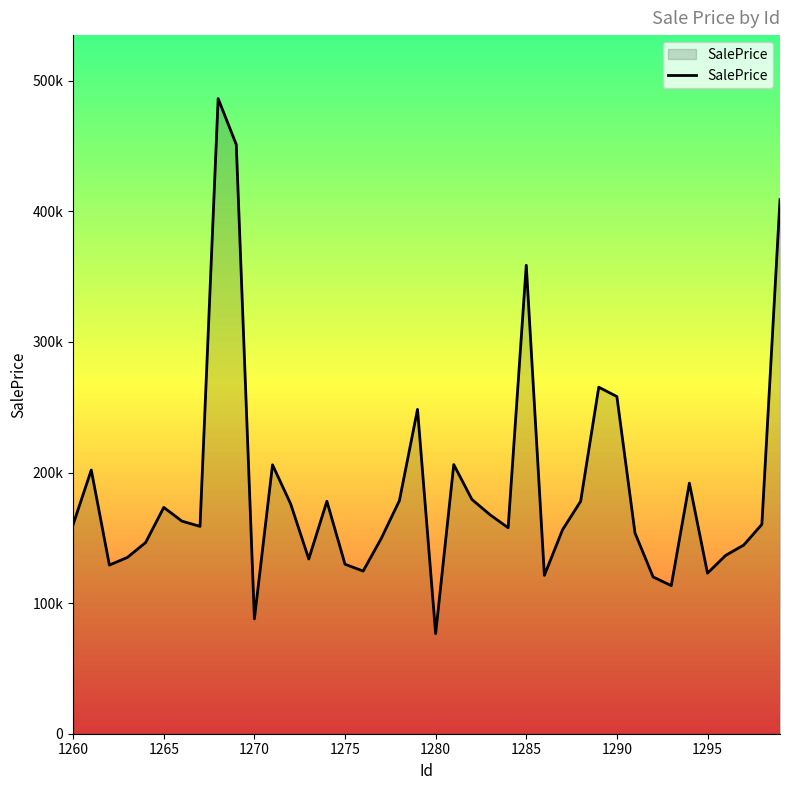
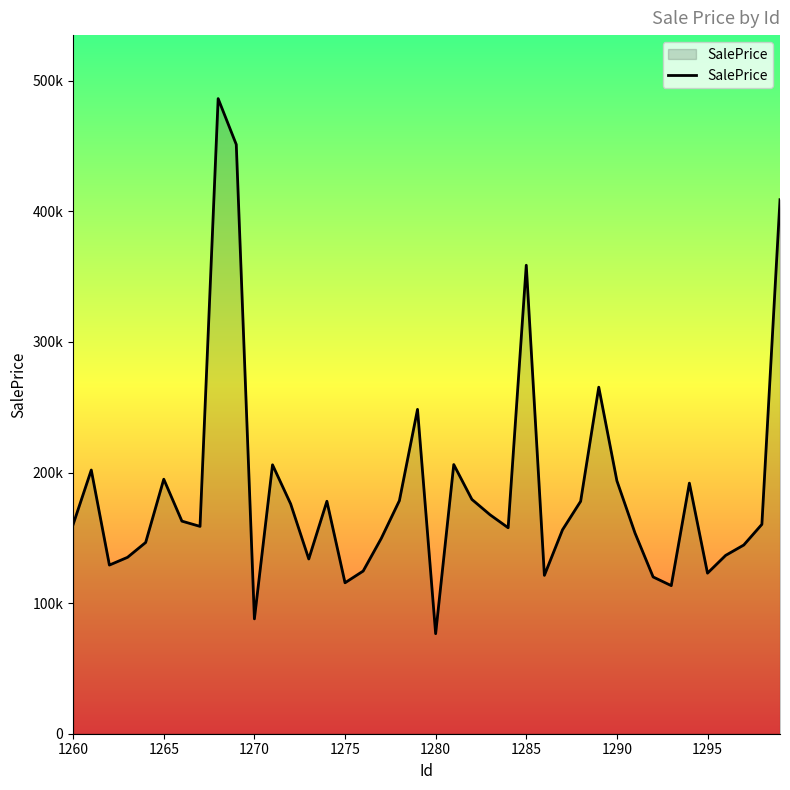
  {
    "1260": 160000,
-   "1265": 173000,
+   "1265": 195000,
    "1270": 88000,
-   "1275": 130000,
+   "1275": 116000,
    "1280": 77000,
    "1285": 359000,
-   "1290": 258000,
+   "1290": 194000,
    "1295": 123000
  }
